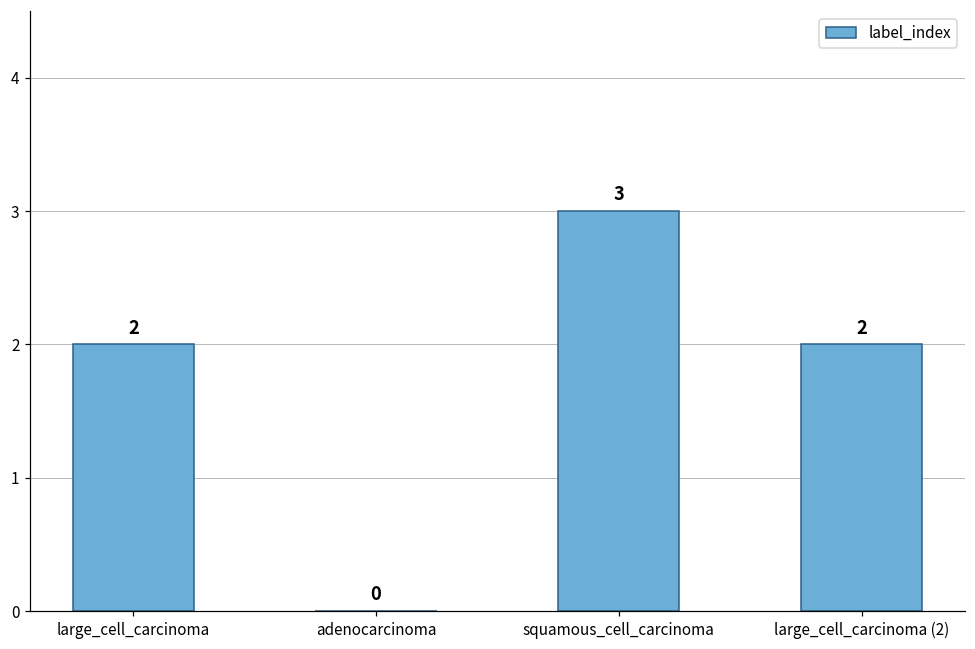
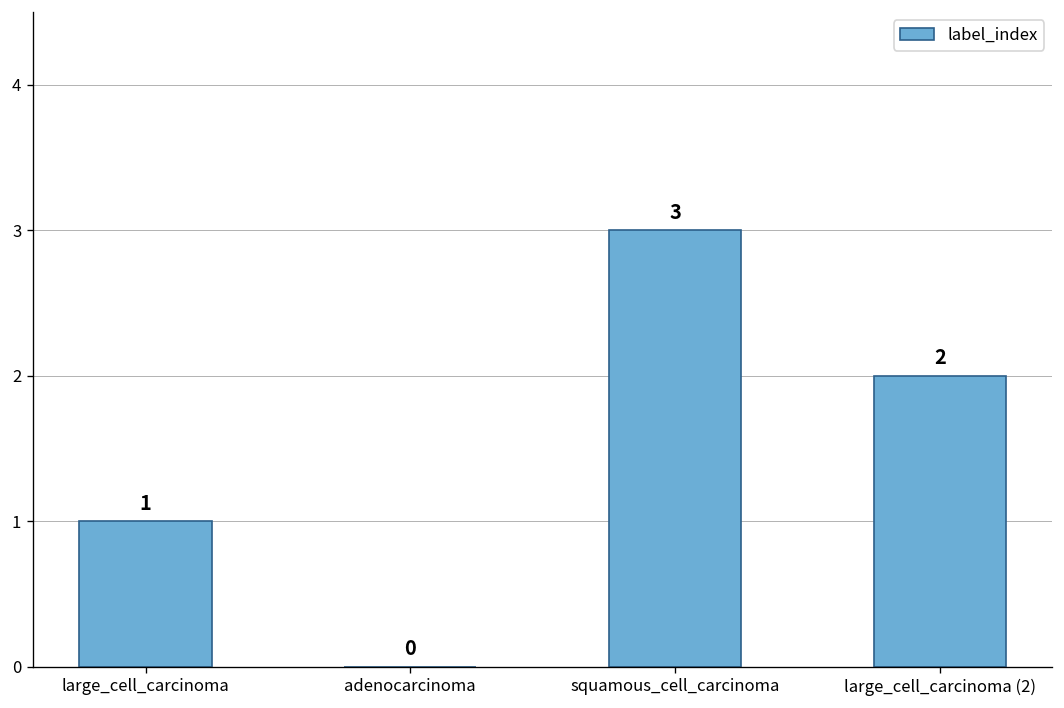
  {
-   "large_cell_carcinoma": 2,
+   "large_cell_carcinoma": 1,
    "adenocarcinoma": 0,
    "squamous_cell_carcinoma": 3,
    "large_cell_carcinoma (2)": 2
  }
